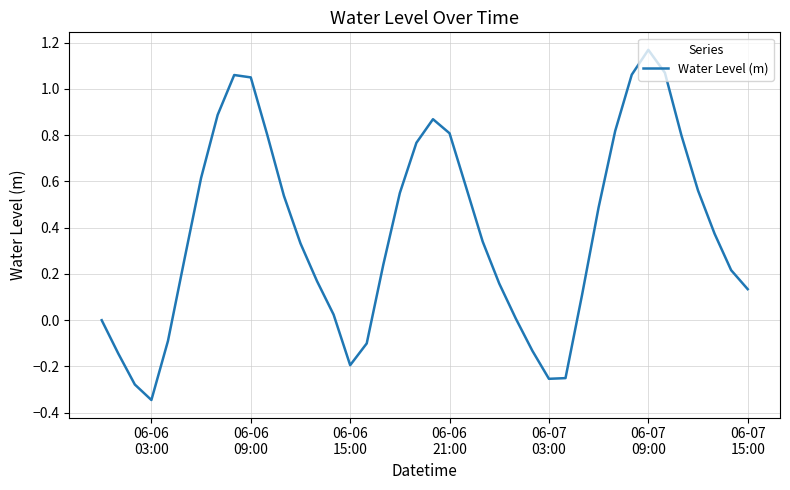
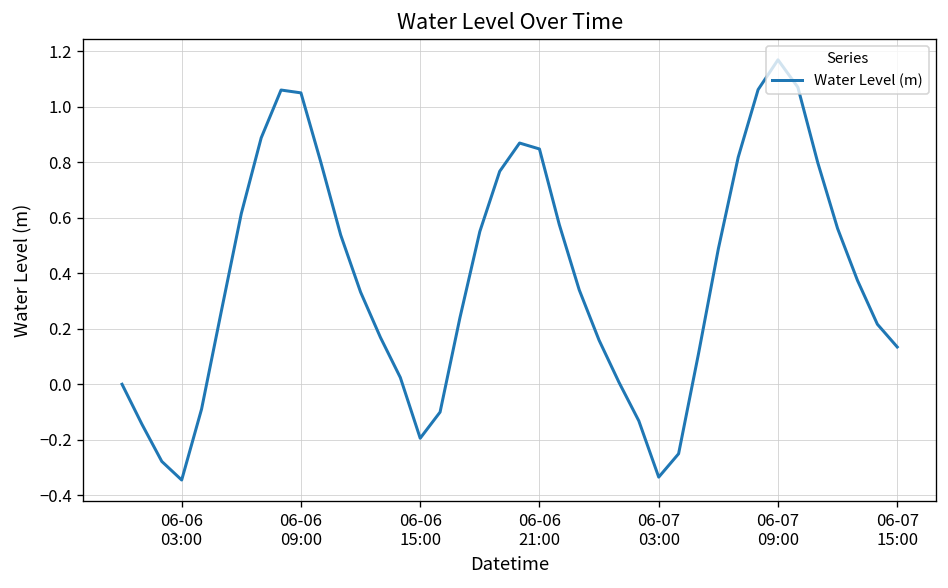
  {
    "06-06 03:00": -0.35,
    "06-06 09:00": 1.05,
    "06-06 15:00": -0.19,
-   "06-06 21:00": 0.81,
-   "06-07 03:00": -0.25,
+   "06-06 21:00": 0.85,
+   "06-07 03:00": -0.33,
    "06-07 15:00": 0.13
  }
